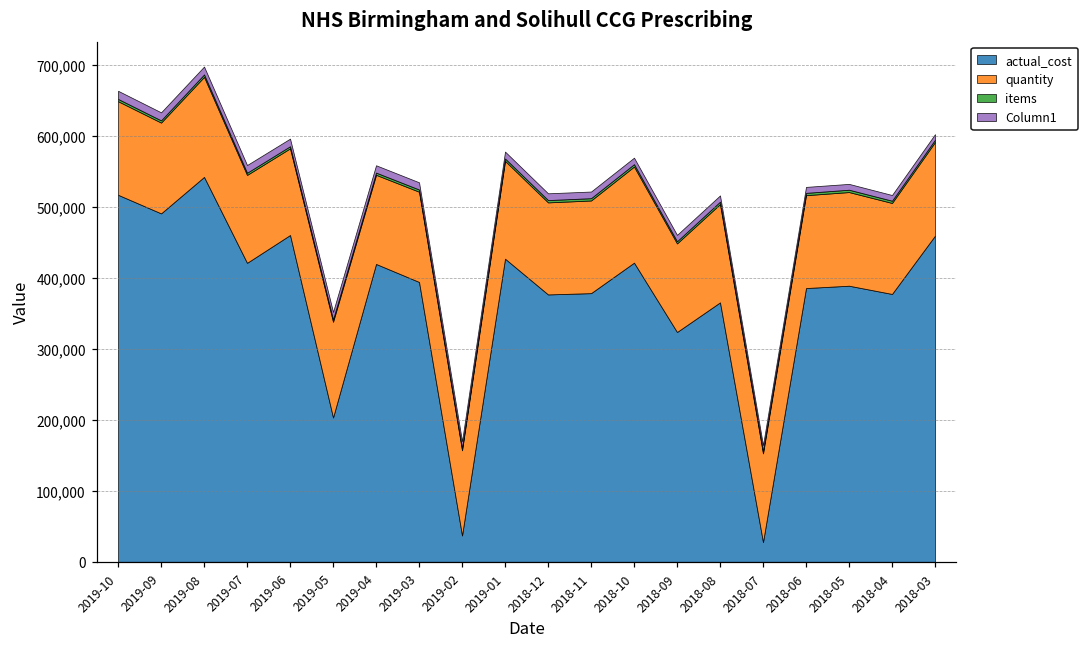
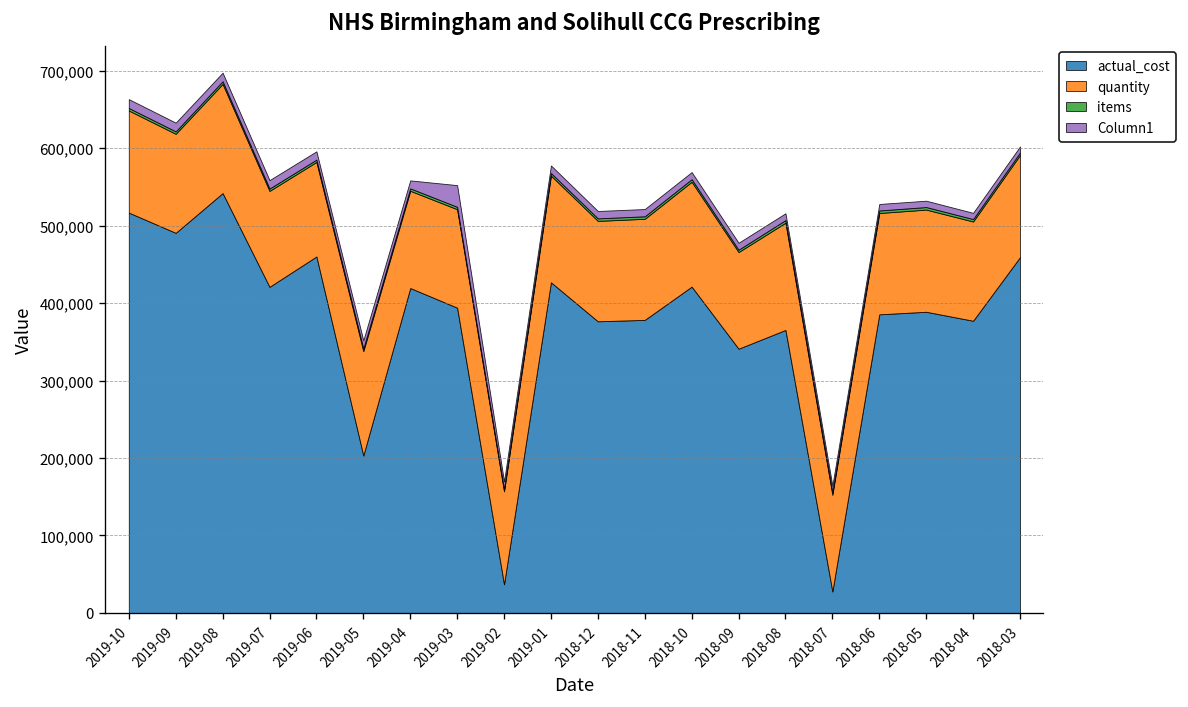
  {
    "actual_cost": {
      "2019-10": "520,000",
      "2019-09": "490,000",
      "2019-08": "540,000",
      "2019-07": "420,000",
      "2019-06": "460,000",
      "2019-05": "200,000",
      "2019-04": "420,000",
      "2019-03": "390,000",
      "2019-02": "40,000",
      "2019-01": "430,000",
      "2018-12": "380,000",
      "2018-11": "380,000",
      "2018-10": "420,000",
-     "2018-09": "320,000",
+     "2018-09": "340,000",
      "2018-08": "370,000",
      "2018-07": "30,000",
      "2018-06": "390,000",
      "2018-05": "390,000",
      "2018-04": "380,000",
      "2018-03": "460,000"
    },
    "Column1": {
      "2019-10": "10,000",
      "2019-09": "10,000",
      "2019-08": "10,000",
      "2019-07": "10,000",
      "2019-06": "10,000",
      "2019-05": "10,000",
      "2019-04": "10,000",
-     "2019-03": "10,000",
+     "2019-03": "30,000",
      "2019-02": "10,000",
      "2019-01": "10,000",
      "2018-12": "10,000",
      "2018-11": "10,000",
      "2018-10": "10,000",
      "2018-09": "10,000",
      "2018-08": "10,000",
      "2018-07": "10,000",
      "2018-06": "10,000",
      "2018-05": "10,000",
      "2018-04": "10,000",
      "2018-03": "10,000"
    }
  }
